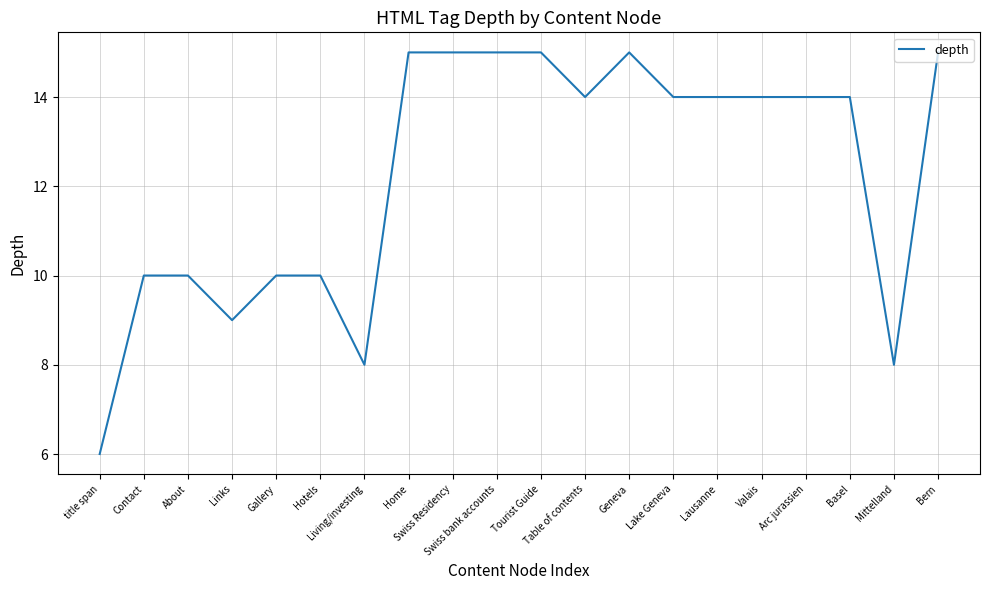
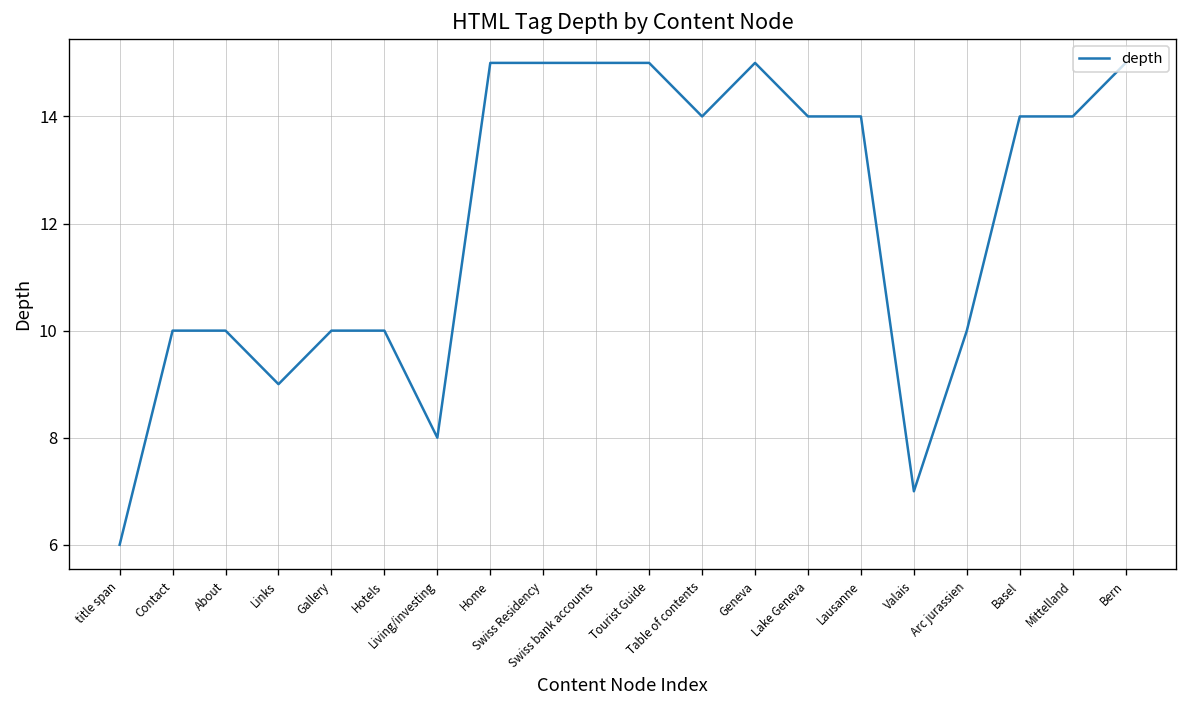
  {
    "title span": 6,
    "Contact": 10,
    "About": 10,
    "Links": 9,
    "Gallery": 10,
    "Hotels": 10,
    "Living/investing": 8,
    "Home": 15,
    "Swiss Residency": 15,
    "Swiss bank accounts": 15,
    "Tourist Guide": 15,
    "Table of contents": 14,
    "Geneva": 15,
    "Lake Geneva": 14,
    "Lausanne": 14,
-   "Valais": 14,
-   "Arc jurassien": 14,
+   "Valais": 7,
+   "Arc jurassien": 10,
    "Basel": 14,
-   "Mittelland": 8
+   "Mittelland": 14
  }
